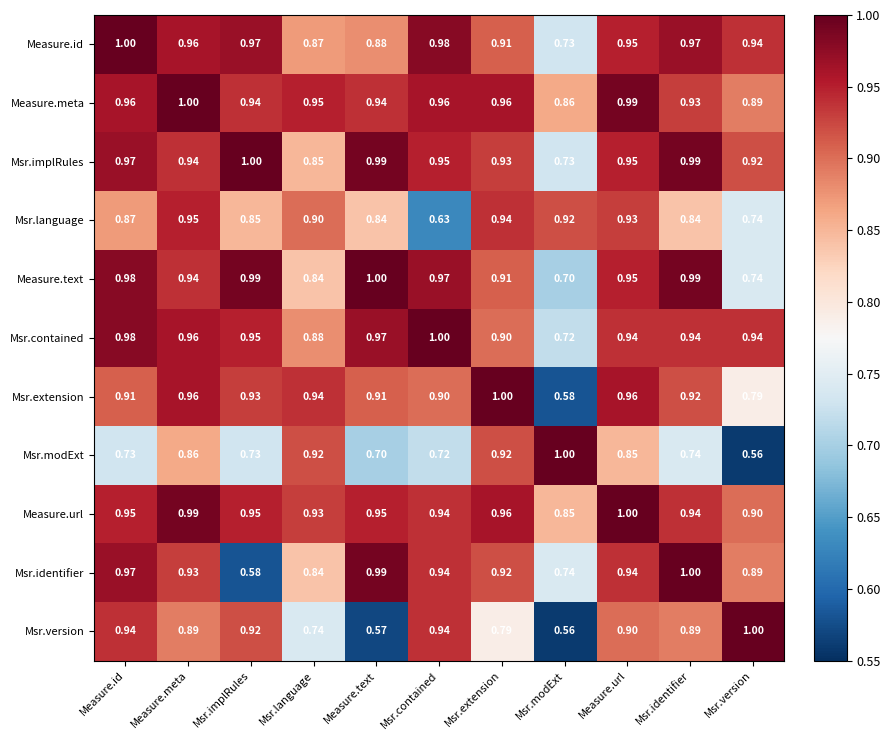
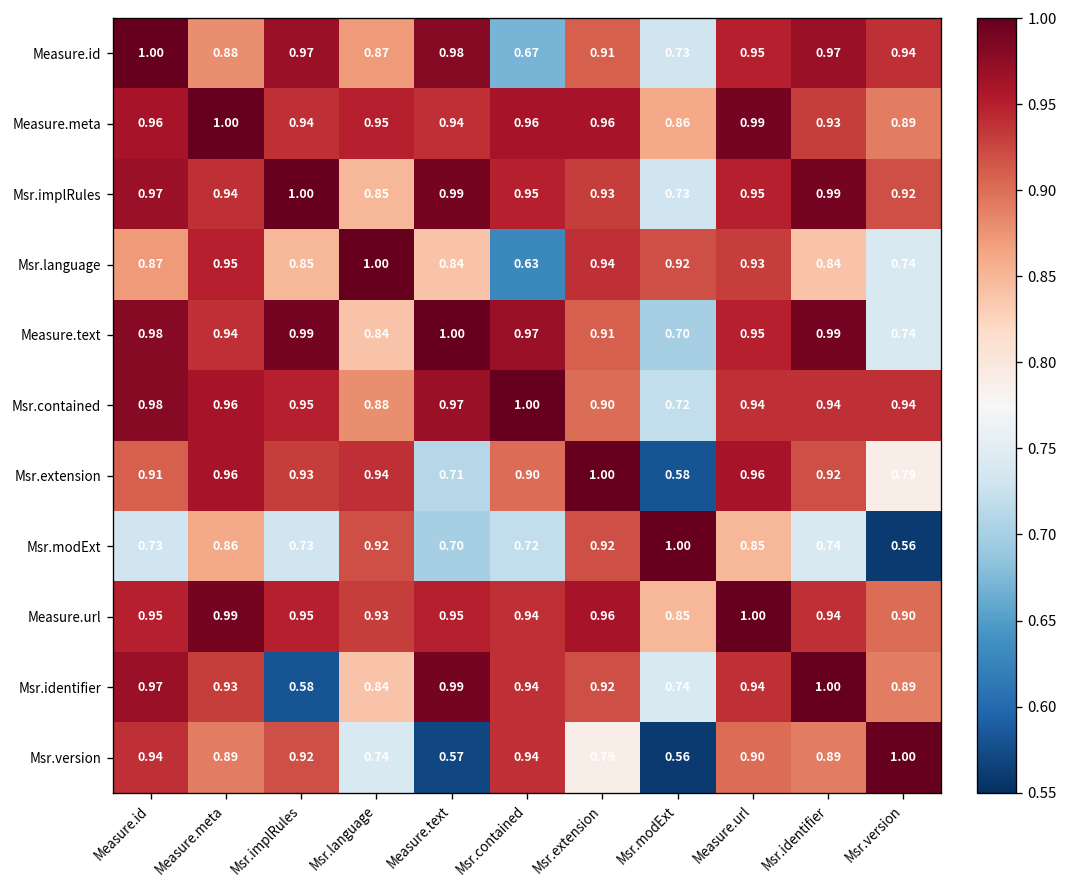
  {
    "Measure.id": {
      "Measure.id": 1.00,
-     "Measure.meta": 0.96,
+     "Measure.meta": 0.88,
      "Msr.implRules": 0.97,
      "Msr.language": 0.87,
-     "Measure.text": 0.88,
-     "Msr.contained": 0.98,
+     "Measure.text": 0.98,
+     "Msr.contained": 0.67,
      "Msr.extension": 0.91,
      "Measure.url": 0.95,
      "Msr.identifier": 0.97,
      "Msr.version": 0.94
    },
    "Measure.meta": {
      "Measure.id": 0.96,
      "Measure.meta": 1.00,
      "Msr.implRules": 0.94,
      "Msr.language": 0.95,
      "Measure.text": 0.94,
      "Msr.contained": 0.96,
      "Msr.extension": 0.96,
      "Msr.modExt": 0.86,
      "Measure.url": 0.99,
      "Msr.identifier": 0.93,
      "Msr.version": 0.89
    },
    "Msr.implRules": {
      "Measure.id": 0.97,
      "Measure.meta": 0.94,
      "Msr.implRules": 1.00,
      "Msr.language": 0.85,
      "Measure.text": 0.99,
      "Msr.contained": 0.95,
      "Msr.extension": 0.93,
      "Measure.url": 0.95,
      "Msr.identifier": 0.99,
      "Msr.version": 0.92
    },
    "Msr.language": {
      "Measure.id": 0.87,
      "Measure.meta": 0.95,
      "Msr.implRules": 0.85,
-     "Msr.language": 0.90,
+     "Msr.language": 1.00,
      "Measure.text": 0.84,
      "Msr.contained": 0.63,
      "Msr.extension": 0.94,
      "Msr.modExt": 0.92,
      "Measure.url": 0.93,
      "Msr.identifier": 0.84
    },
    "Measure.text": {
      "Measure.id": 0.98,
      "Measure.meta": 0.94,
      "Msr.implRules": 0.99,
      "Msr.language": 0.84,
      "Measure.text": 1.00,
      "Msr.contained": 0.97,
      "Msr.extension": 0.91,
      "Msr.modExt": 0.70,
      "Measure.url": 0.95,
      "Msr.identifier": 0.99
    },
    "Msr.contained": {
      "Measure.id": 0.98,
      "Measure.meta": 0.96,
      "Msr.implRules": 0.95,
      "Msr.language": 0.88,
      "Measure.text": 0.97,
      "Msr.contained": 1.00,
      "Msr.extension": 0.90,
      "Msr.modExt": 0.72,
      "Measure.url": 0.94,
      "Msr.identifier": 0.94,
      "Msr.version": 0.94
    },
    "Msr.extension": {
      "Measure.id": 0.91,
      "Measure.meta": 0.96,
      "Msr.implRules": 0.93,
      "Msr.language": 0.94,
-     "Measure.text": 0.91,
+     "Measure.text": 0.71,
      "Msr.contained": 0.90,
      "Msr.extension": 1.00,
      "Msr.modExt": 0.58,
      "Measure.url": 0.96,
      "Msr.identifier": 0.92
    },
    "Msr.modExt": {
      "Measure.meta": 0.86,
      "Msr.language": 0.92,
      "Measure.text": 0.70,
      "Msr.contained": 0.72,
      "Msr.extension": 0.92,
      "Msr.modExt": 1.00,
      "Measure.url": 0.85,
      "Msr.version": 0.56
    },
    "Measure.url": {
      "Measure.id": 0.95,
      "Measure.meta": 0.99,
      "Msr.implRules": 0.95,
      "Msr.language": 0.93,
      "Measure.text": 0.95,
      "Msr.contained": 0.94,
      "Msr.extension": 0.96,
      "Msr.modExt": 0.85,
      "Measure.url": 1.00,
      "Msr.identifier": 0.94,
      "Msr.version": 0.90
    },
    "Msr.identifier": {
      "Measure.id": 0.97,
      "Measure.meta": 0.93,
      "Msr.implRules": 0.58,
      "Msr.language": 0.84,
      "Measure.text": 0.99,
      "Msr.contained": 0.94,
      "Msr.extension": 0.92,
      "Measure.url": 0.94,
      "Msr.identifier": 1.00,
      "Msr.version": 0.89
    },
    "Msr.version": {
      "Measure.id": 0.94,
      "Measure.meta": 0.89,
      "Msr.implRules": 0.92,
      "Measure.text": 0.57,
      "Msr.contained": 0.94,
      "Msr.modExt": 0.56,
      "Measure.url": 0.90,
      "Msr.identifier": 0.89,
      "Msr.version": 1.00
    }
  }
